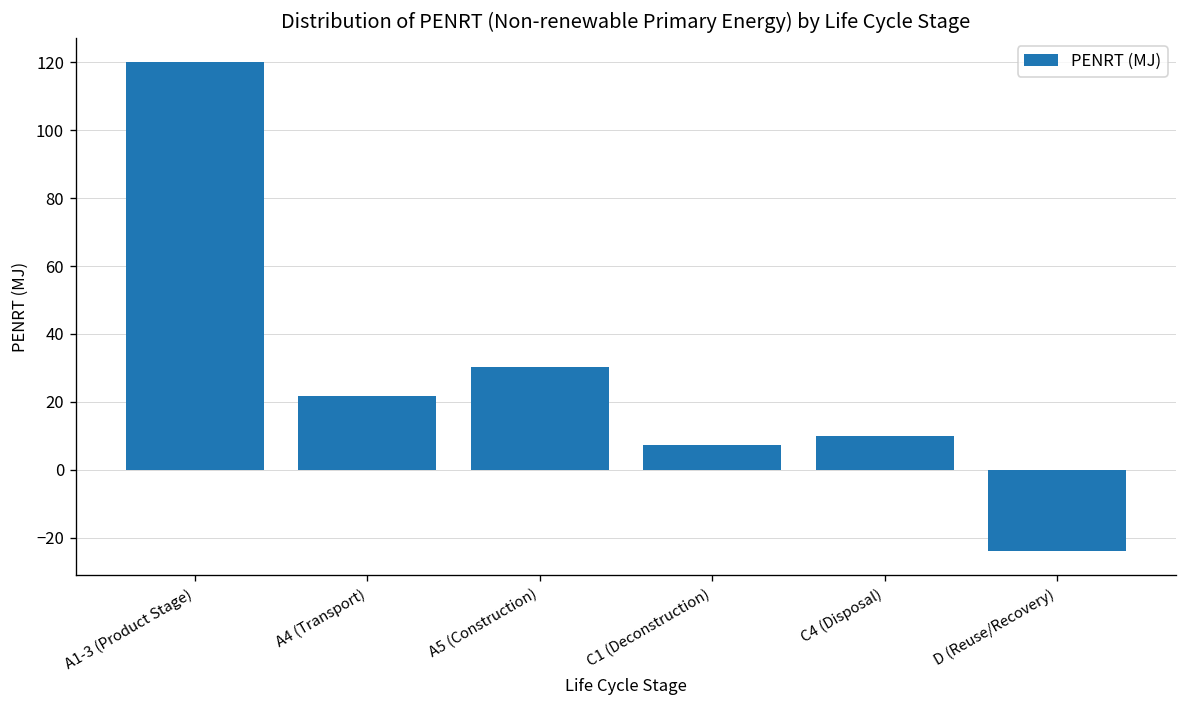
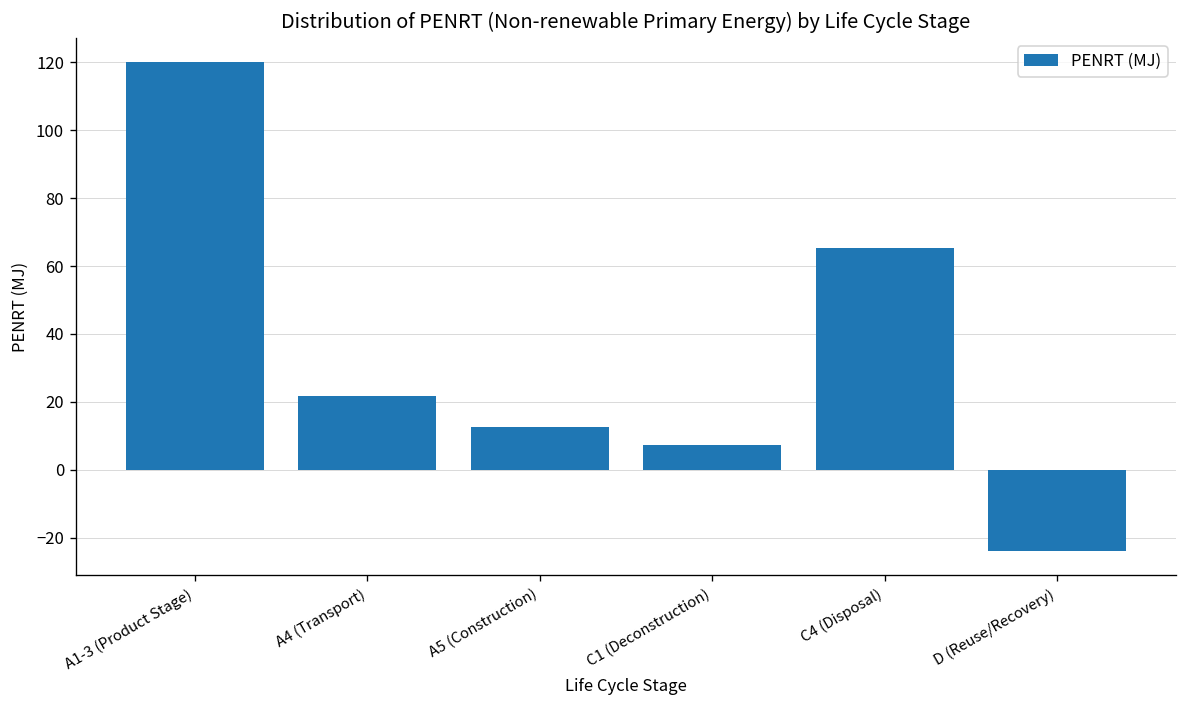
  {
    "A1-3 (Product Stage)": 120,
    "A4 (Transport)": 22,
-   "A5 (Construction)": 30,
+   "A5 (Construction)": 13,
    "C1 (Deconstruction)": 7,
-   "C4 (Disposal)": 10,
+   "C4 (Disposal)": 65,
    "D (Reuse/Recovery)": -24
  }
